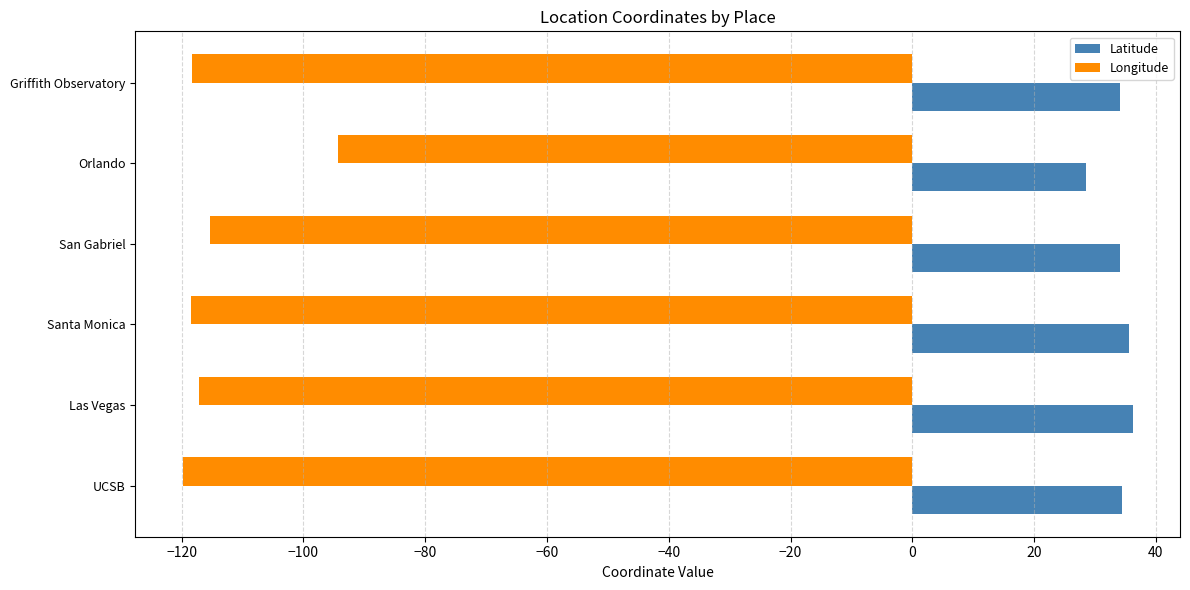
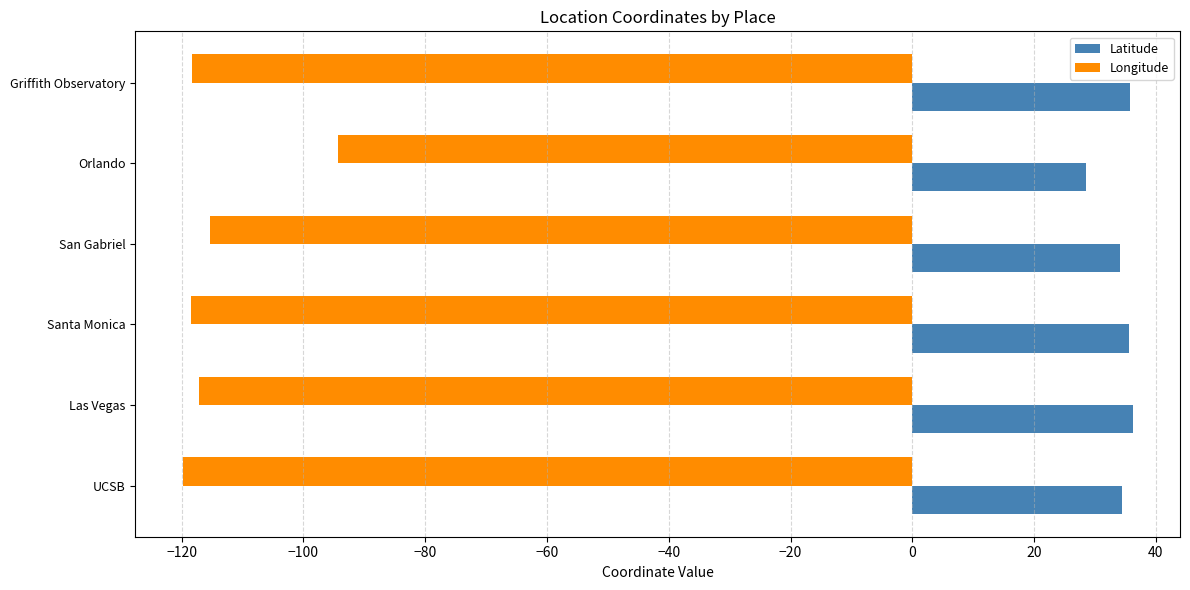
  {
    "Latitude": {
-     "Griffith Observatory": 34,
+     "Griffith Observatory": 36,
      "Orlando": 29,
      "San Gabriel": 34,
      "Santa Monica": 36,
      "Las Vegas": 36,
      "UCSB": 34
    },
    "Longitude": {
      "Griffith Observatory": -118,
      "Orlando": -94,
      "San Gabriel": -115,
      "Santa Monica": -118,
      "Las Vegas": -117,
      "UCSB": -120
    }
  }
